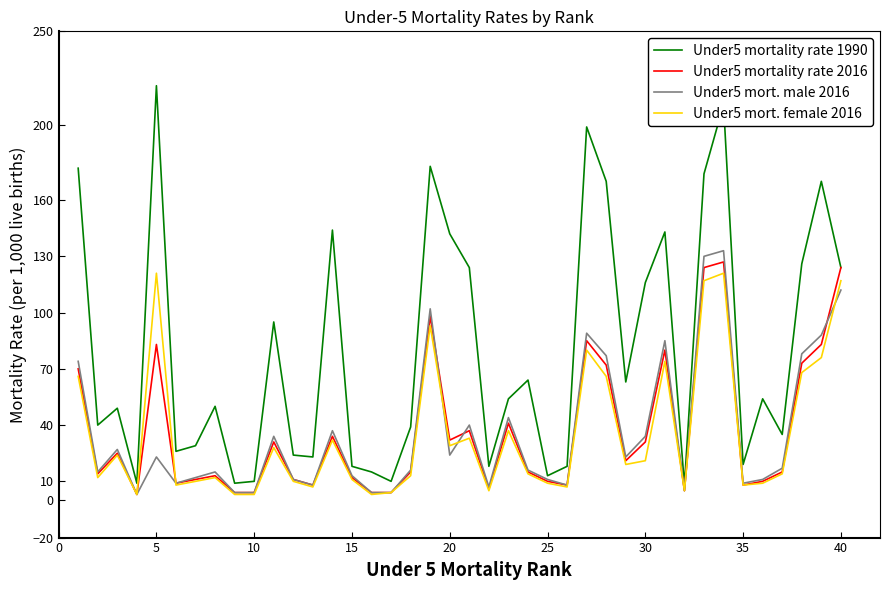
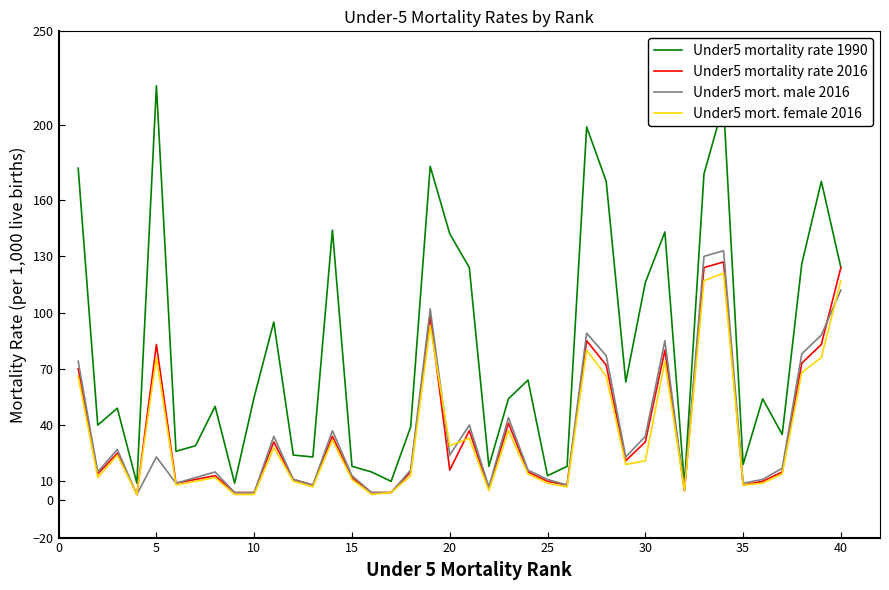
  {
    "Under5 mortality rate 1990": {
      "5": 221,
-     "10": 10,
+     "10": 55,
      "15": 18,
      "20": 142,
      "25": 13,
      "30": 116,
      "35": 19
    },
    "Under5 mortality rate 2016": {
      "5": 83,
-     "20": 32,
+     "20": 16,
      "30": 31
    },
    "Under5 mort. male 2016": {
      "5": 23,
      "20": 24,
      "30": 34,
      "40": 112
    },
    "Under5 mort. female 2016": {
-     "5": 121,
+     "5": 76,
      "20": 29,
      "30": 21,
      "40": 117
    }
  }
